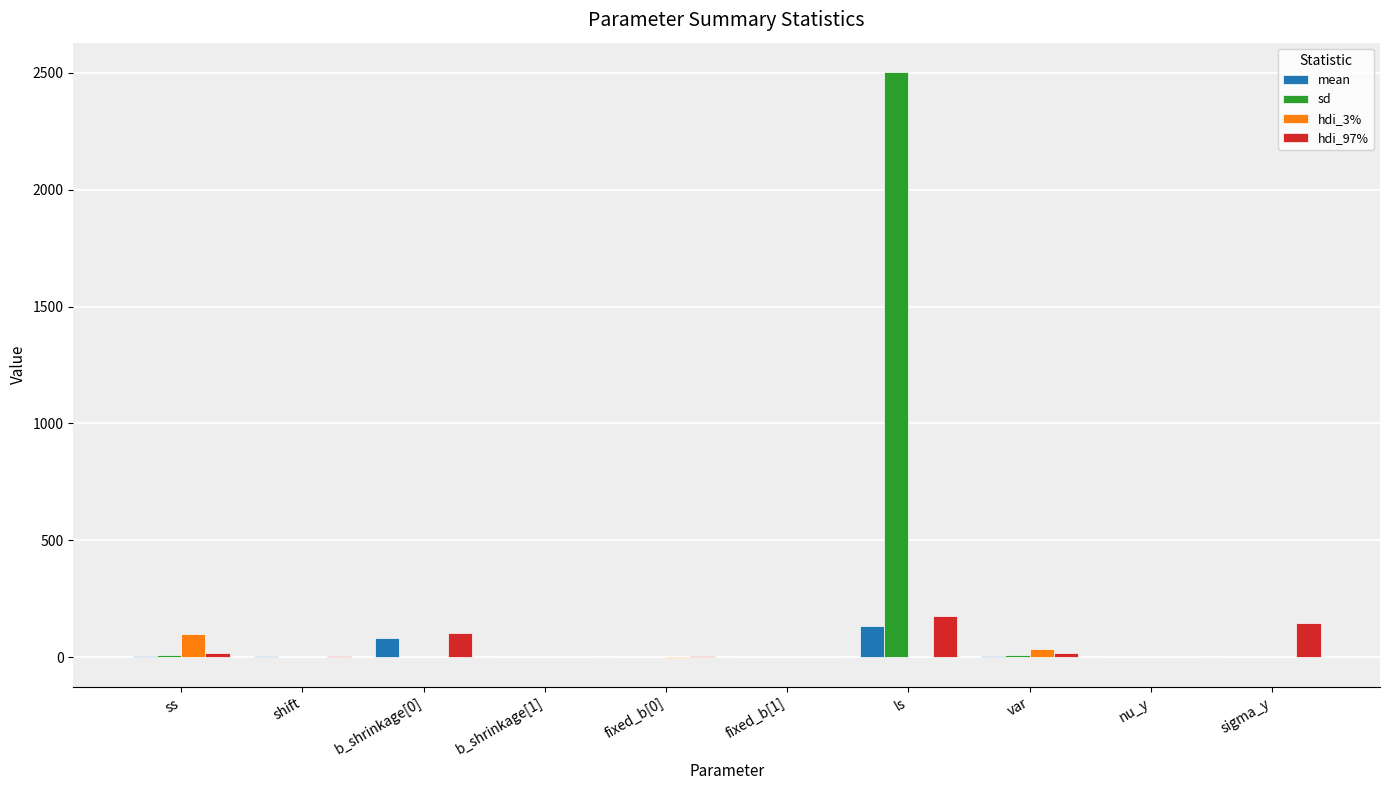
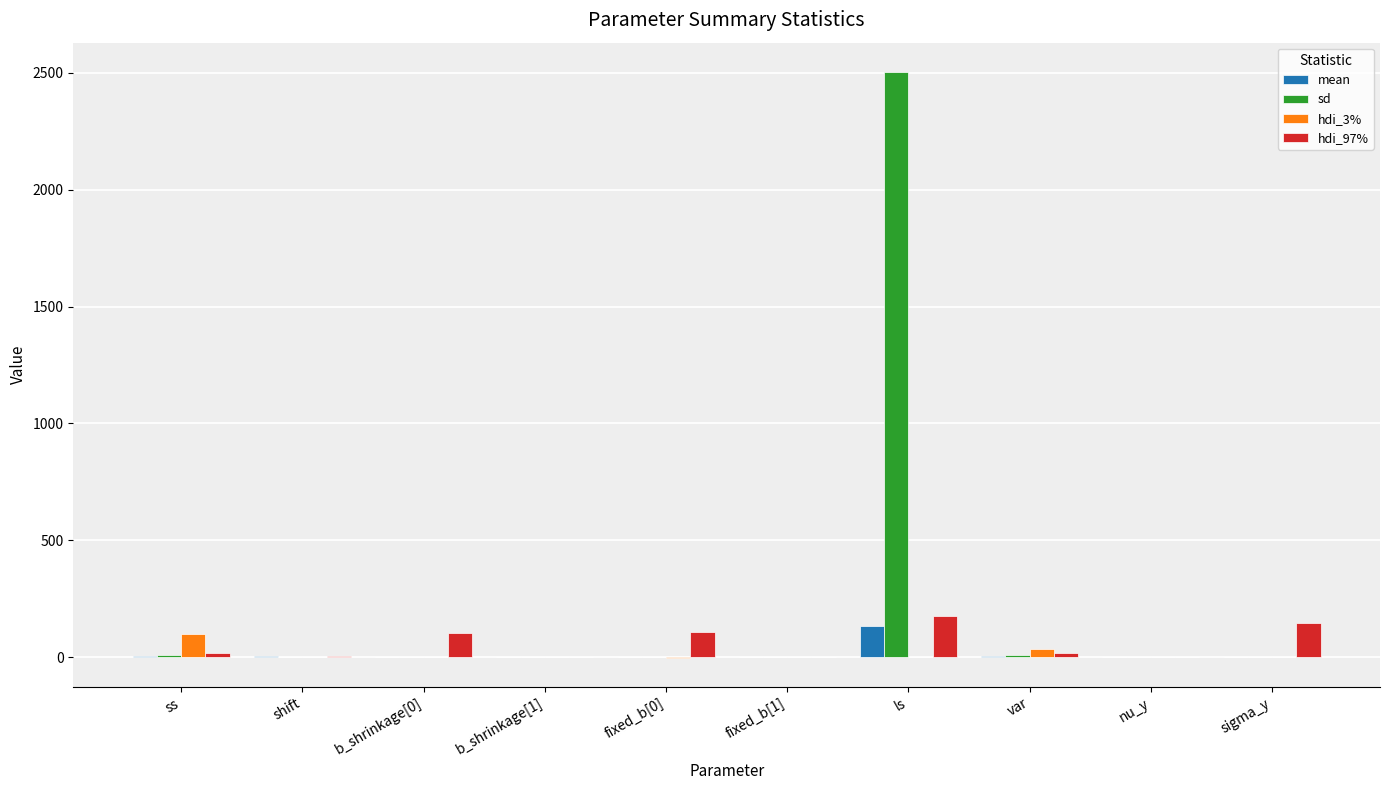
  {
    "mean": {
-     "b_shrinkage[0]": 80,
+     "b_shrinkage[0]": 0,
      "ls": 140
    },
    "sd": {
      "ls": 2500
    },
    "hdi_3%": {
      "ss": 100,
      "b_shrinkage[1]": 0,
      "var": 40
    },
    "hdi_97%": {
      "ss": 20,
      "b_shrinkage[0]": 100,
-     "fixed_b[0]": 10,
+     "fixed_b[0]": 110,
      "ls": 180,
      "var": 20,
      "sigma_y": 150
    }
  }
